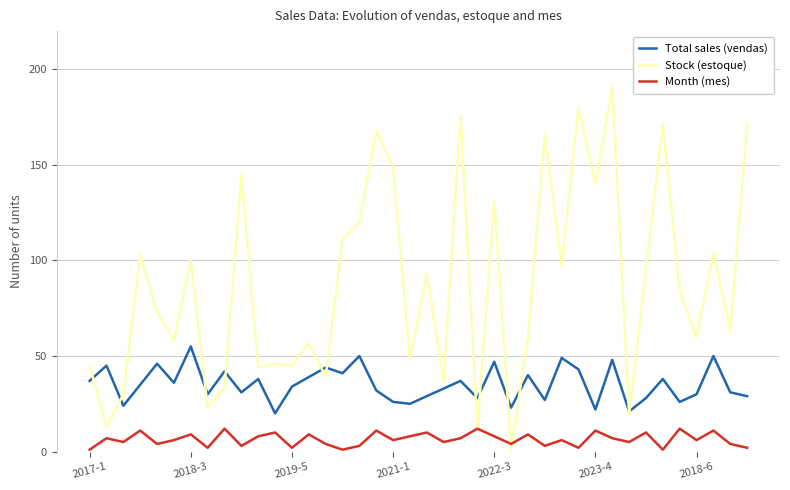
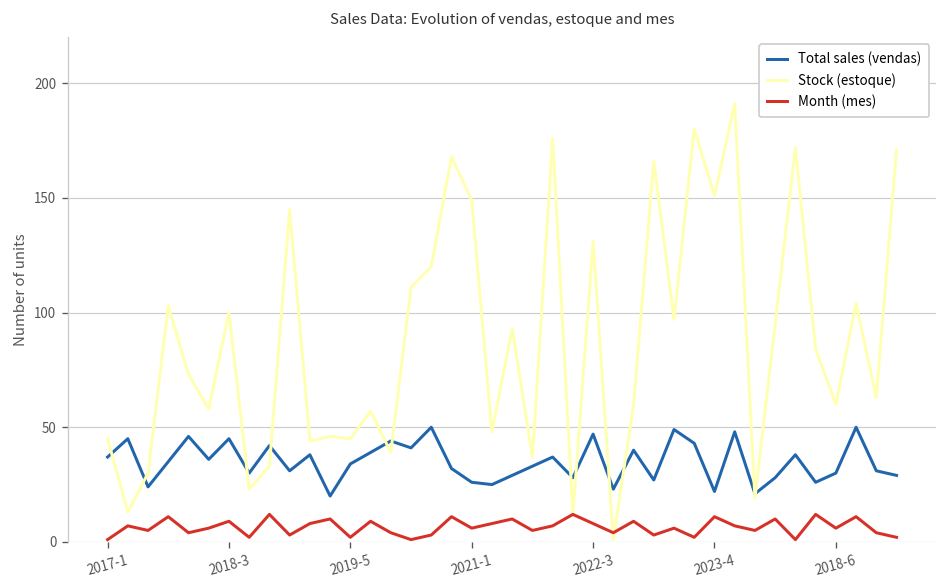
  {
    "Total sales (vendas)": {
      "2017-1": 37,
-     "2018-3": 55,
+     "2018-3": 45,
      "2019-5": 34,
      "2021-1": 26,
      "2022-3": 47,
      "2023-4": 22,
      "2018-6": 30
    },
    "Stock (estoque)": {
      "2017-1": 45,
      "2018-3": 100,
      "2019-5": 45,
      "2021-1": 149,
      "2022-3": 131,
-     "2023-4": 140,
+     "2023-4": 151,
      "2018-6": 60
    },
    "Month (mes)": {
      "2017-1": 1,
      "2018-3": 9,
      "2019-5": 2,
      "2021-1": 6,
      "2022-3": 8,
      "2023-4": 11,
      "2018-6": 6
    }
  }
